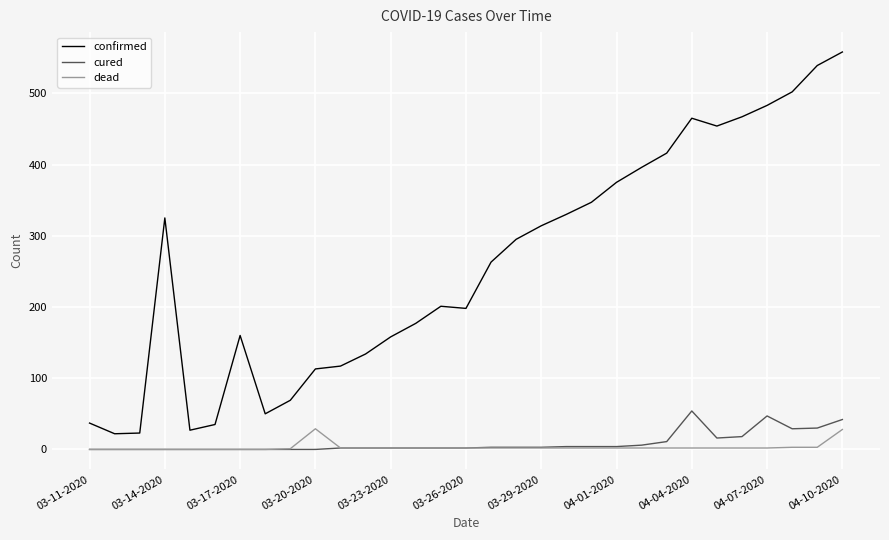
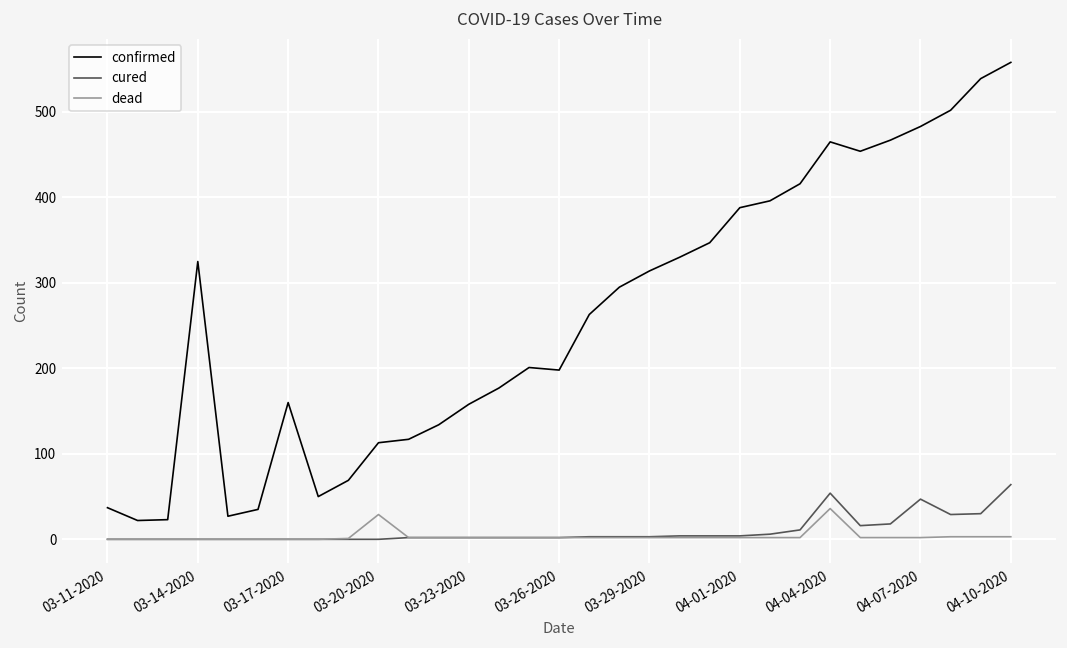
  {
    "confirmed": {
      "03-11-2020": 40,
      "03-14-2020": 330,
      "03-17-2020": 160,
      "03-20-2020": 110,
      "03-23-2020": 160,
      "03-26-2020": 200,
      "03-29-2020": 310,
-     "04-01-2020": 380,
+     "04-01-2020": 390,
      "04-04-2020": 470,
      "04-07-2020": 480,
      "04-10-2020": 560
    },
    "cured": {
      "03-20-2020": 0,
      "04-04-2020": 50,
      "04-07-2020": 50,
-     "04-10-2020": 40
+     "04-10-2020": 60
    },
    "dead": {
      "03-20-2020": 30,
-     "04-04-2020": 0,
+     "04-04-2020": 40,
      "04-07-2020": 0,
-     "04-10-2020": 30
+     "04-10-2020": 0
    }
  }
